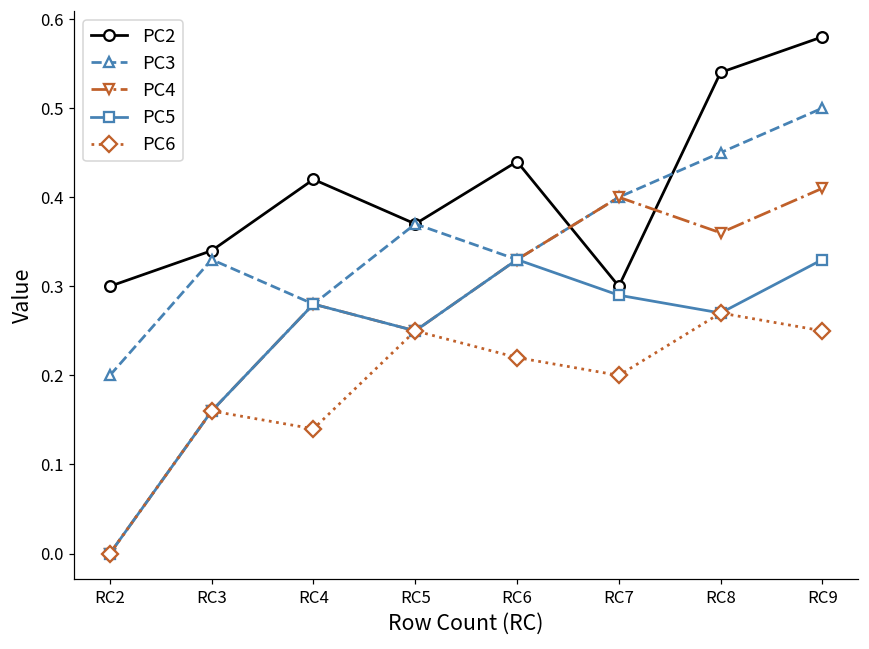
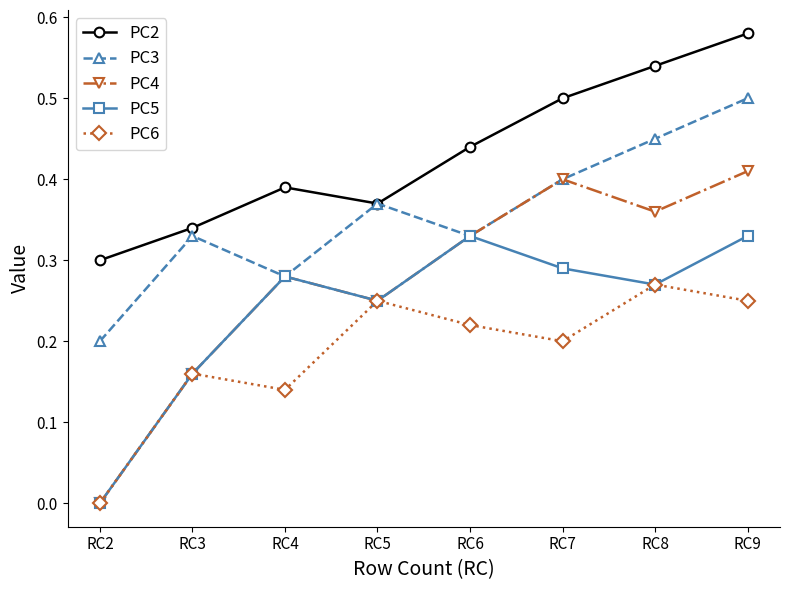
  {
    "PC2": {
      "RC2": 0.30,
      "RC3": 0.34,
-     "RC4": 0.42,
+     "RC4": 0.39,
      "RC6": 0.44,
-     "RC7": 0.3,
+     "RC7": 0.5,
      "RC8": 0.54,
      "RC9": 0.58
    }
  }
